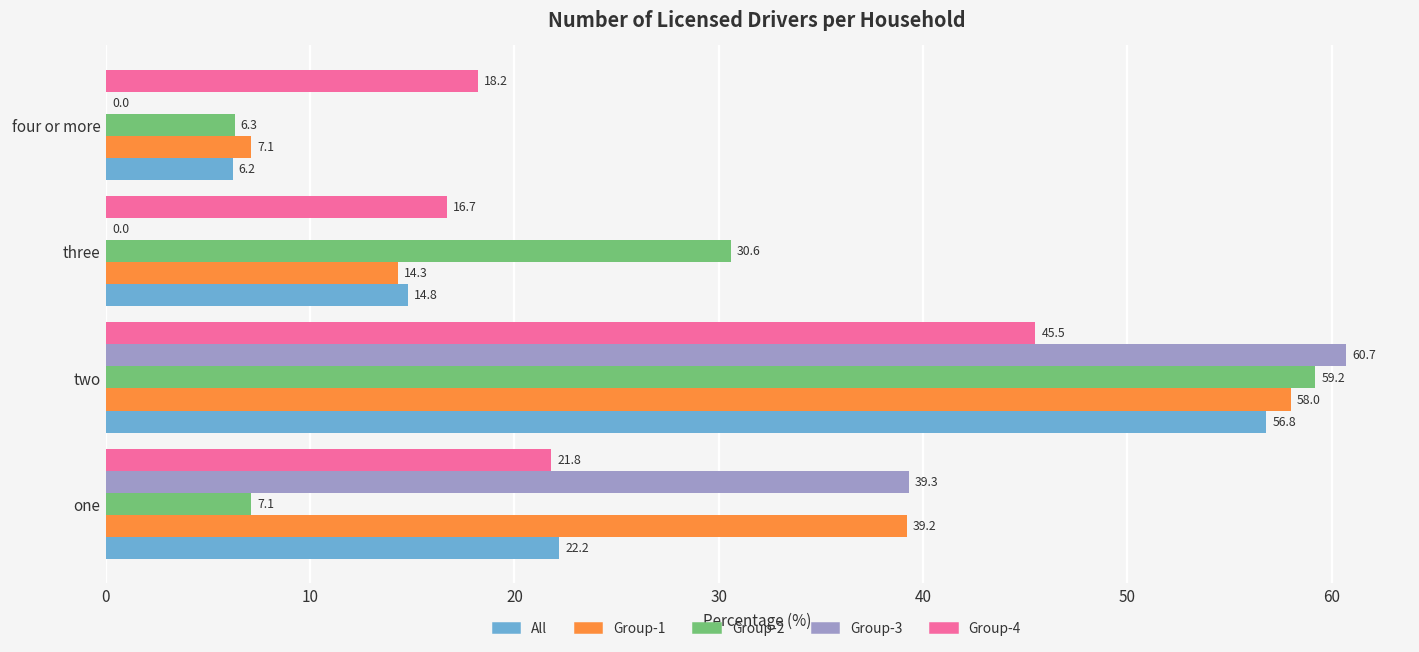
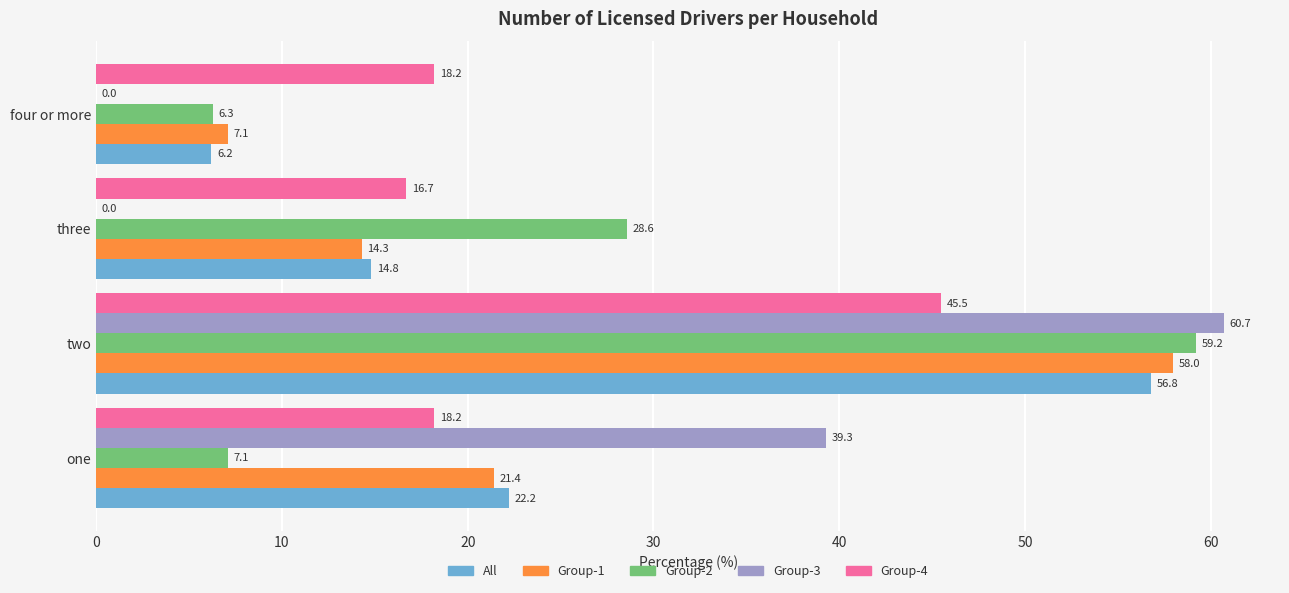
  {
    "Group-1": {
      "four or more": 7.1,
      "three": 14.3,
      "two": 58.0,
-     "one": 39.2
+     "one": 21.4
    },
    "Group-2": {
      "four or more": 6.3,
-     "three": 30.6,
+     "three": 28.6,
      "two": 59.2,
      "one": 7.1
    },
    "Group-4": {
      "four or more": 18.2,
      "three": 16.7,
      "two": 45.5,
-     "one": 21.8
+     "one": 18.2
    }
  }
